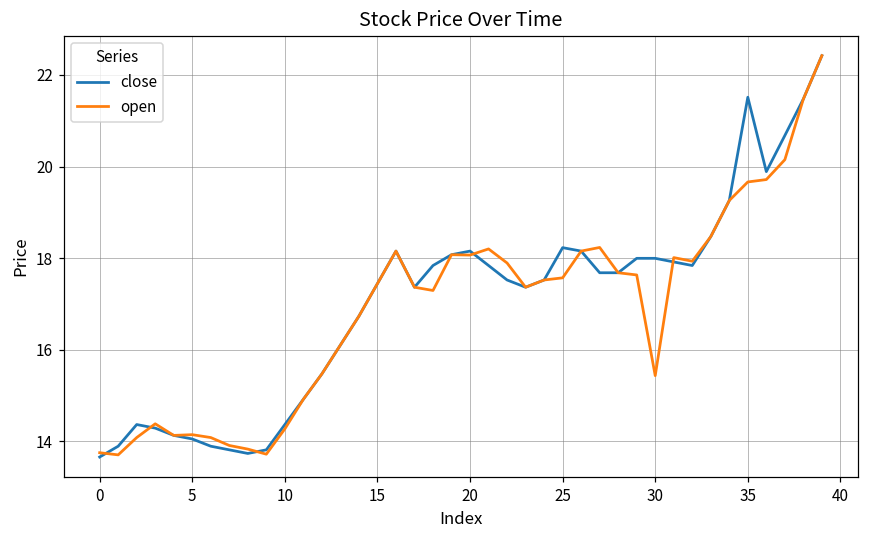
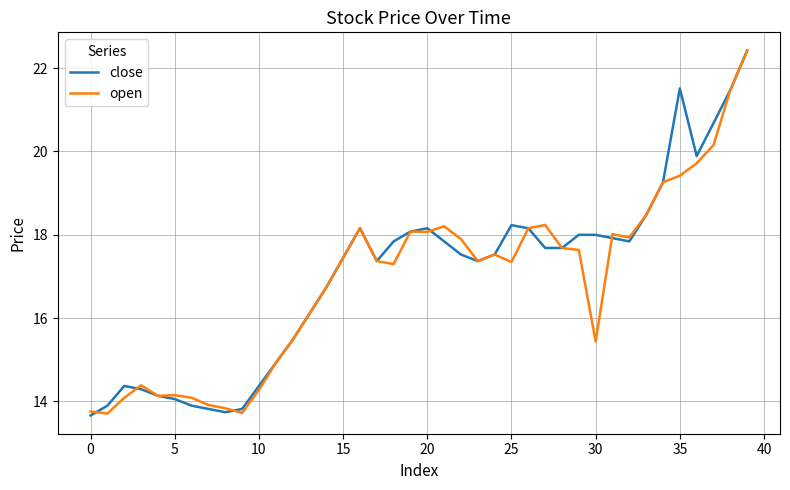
  {
    "close": {
      "0": 13.7,
      "5": 14.1,
      "10": 14.4,
      "20": 18.2,
      "25": 18.2,
      "30": 18.0,
      "35": 21.5
    },
    "open": {
      "0": 13.8,
      "5": 14.1,
      "10": 14.3,
      "20": 18.1,
-     "25": 17.6,
+     "25": 17.3,
      "30": 15.4,
-     "35": 19.7
+     "35": 19.4
    }
  }
